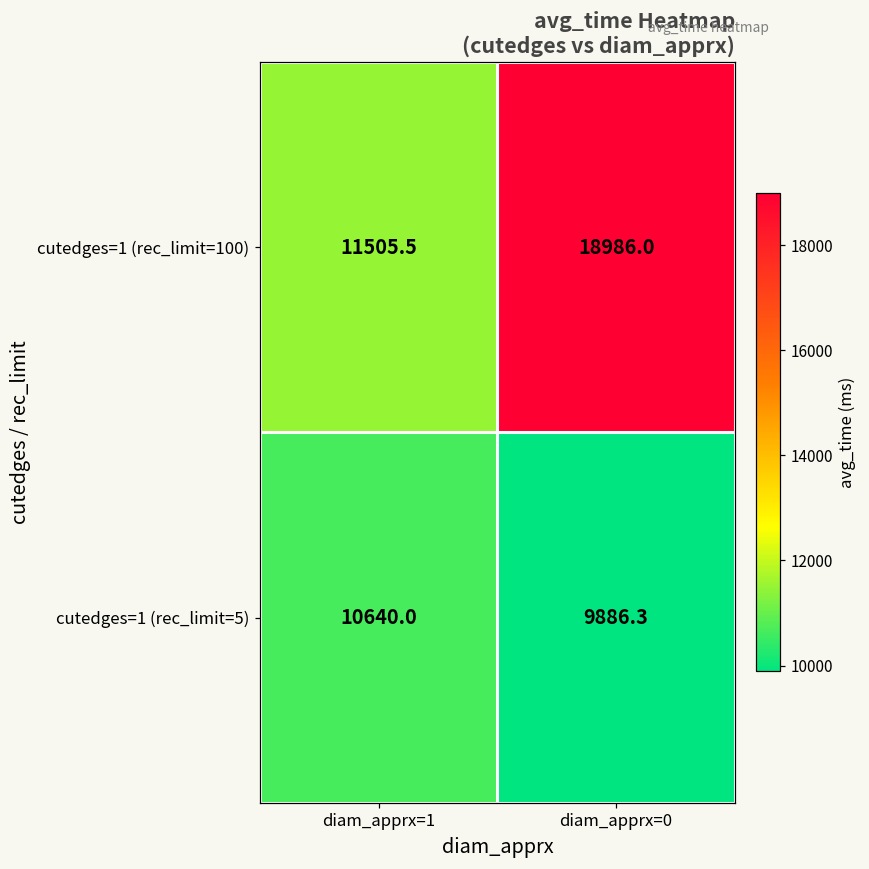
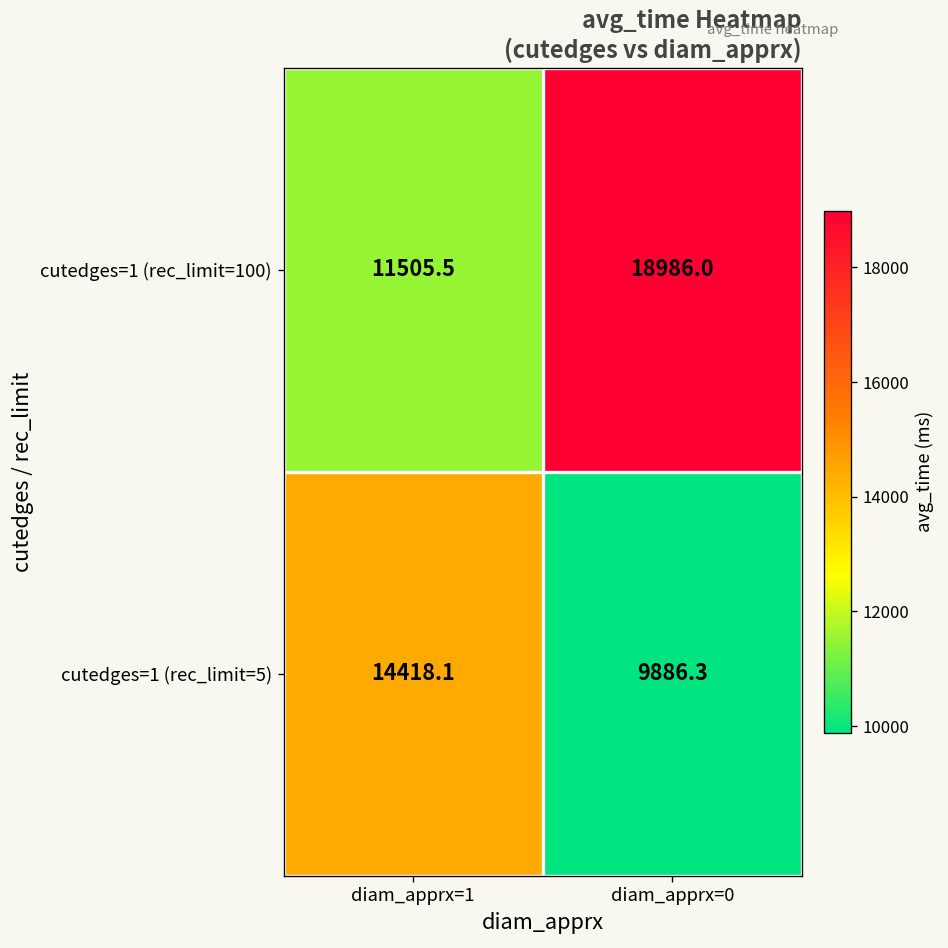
  {
    "cutedges=1 (rec_limit=100)": {
      "diam_apprx=1": 11505.5,
      "diam_apprx=0": 18986.0
    },
    "cutedges=1 (rec_limit=5)": {
-     "diam_apprx=1": 10640.0,
+     "diam_apprx=1": 14418.1,
      "diam_apprx=0": 9886.3
    }
  }
